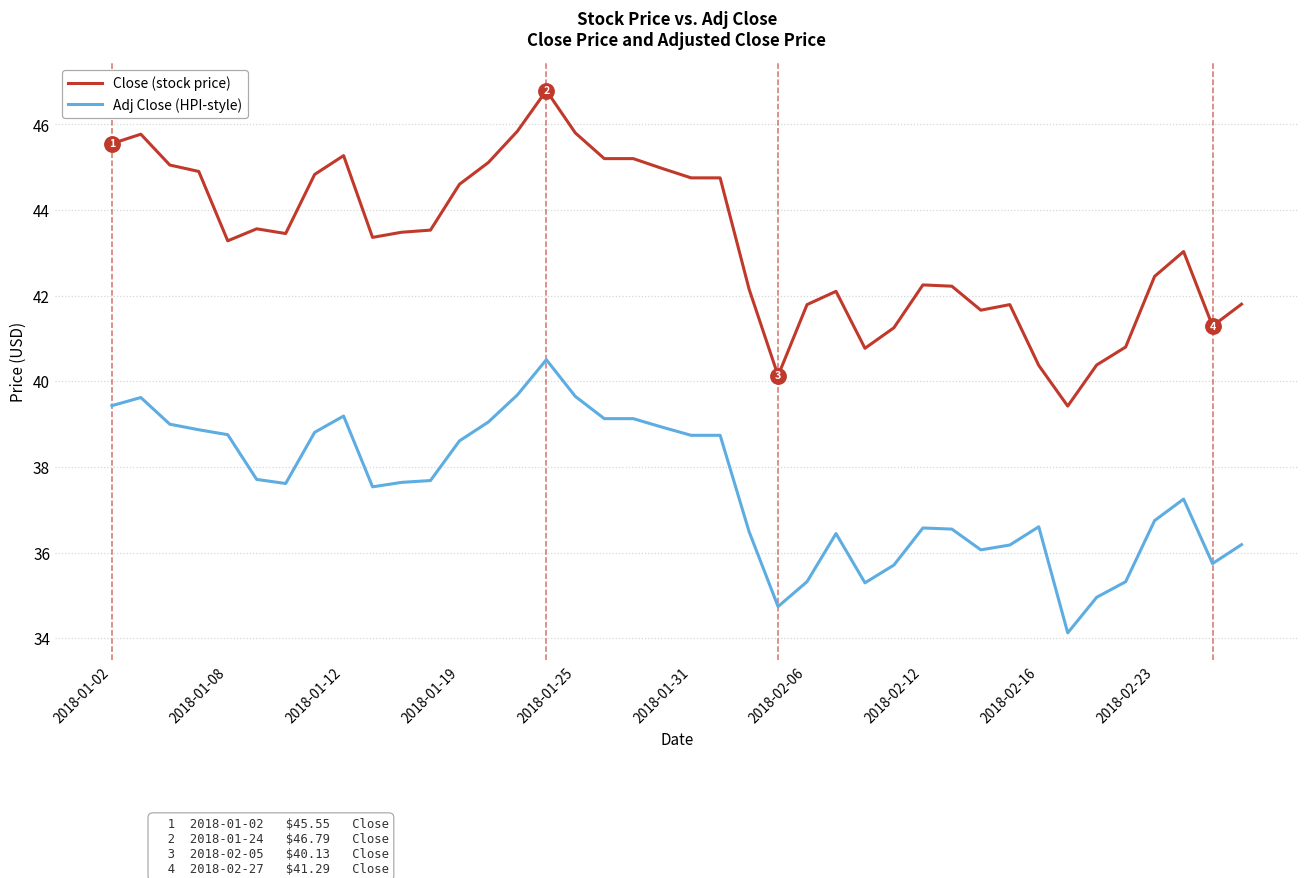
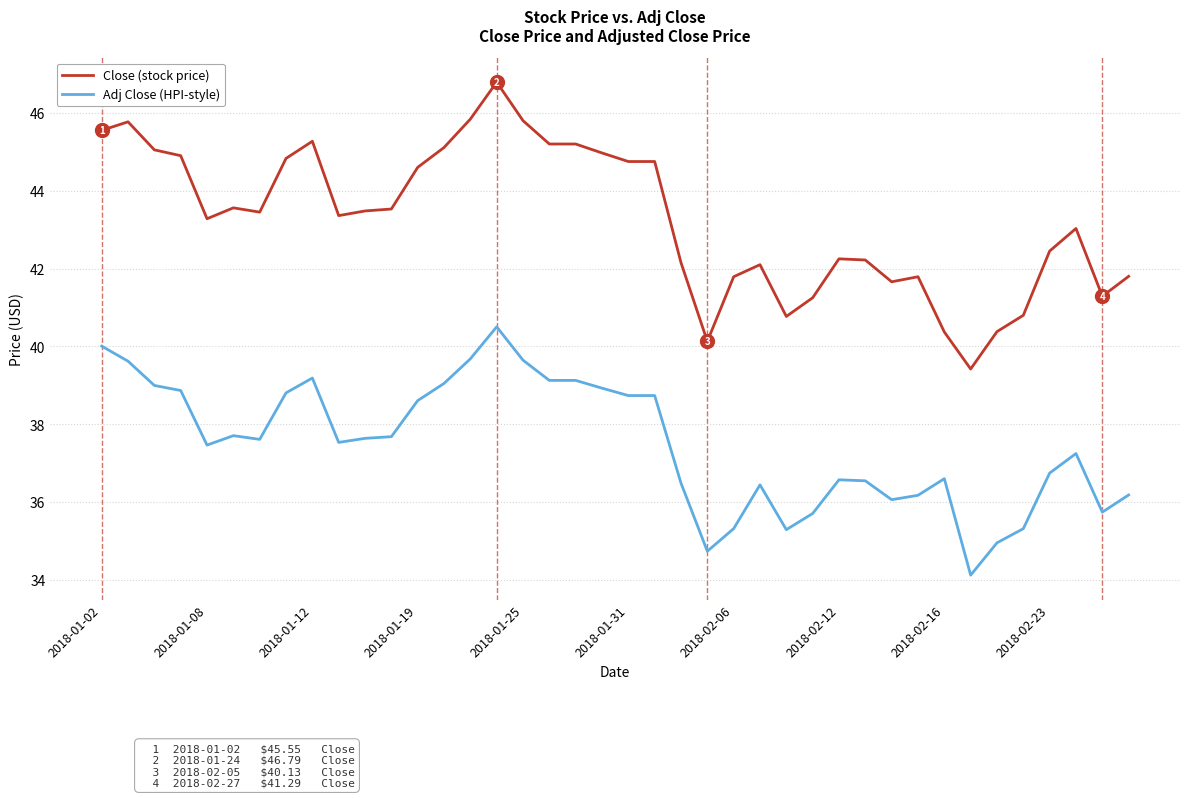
  {
    "Adj Close (HPI-style)": {
-     "2018-01-02": 39.4,
-     "2018-01-08": 38.8,
+     "2018-01-02": 40.0,
+     "2018-01-08": 37.5,
      "2018-01-12": 39.2,
      "2018-01-19": 38.6,
      "2018-01-25": 39.6,
      "2018-01-31": 38.7,
      "2018-02-06": 35.3,
      "2018-02-12": 36.6,
      "2018-02-16": 36.6,
      "2018-02-23": 36.7
    }
  }
